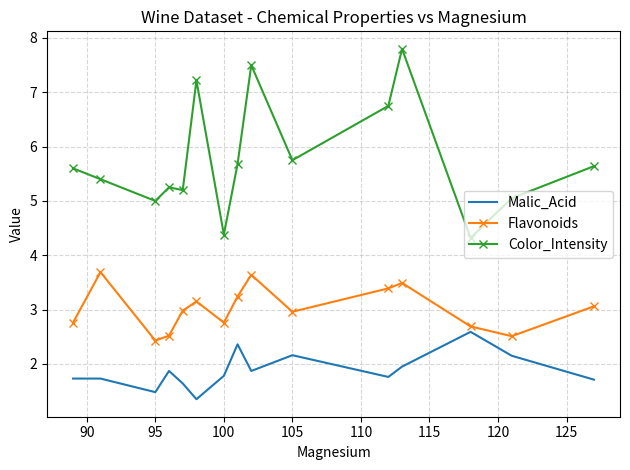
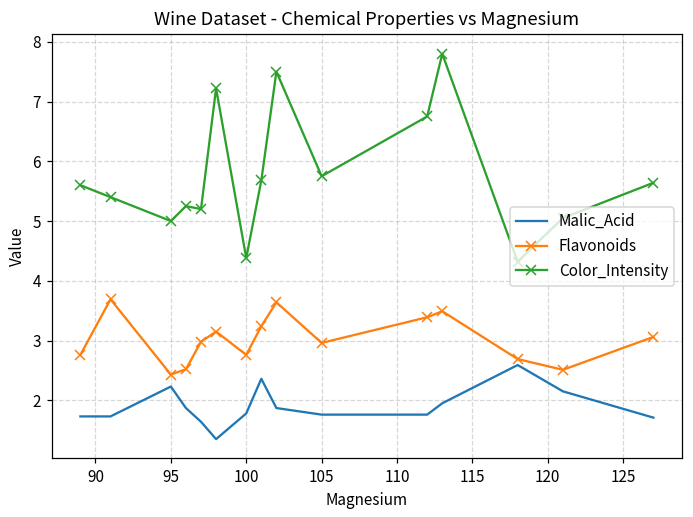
  {
    "Malic_Acid": {
-     "95": 1.5,
+     "95": 2.2,
      "100": 1.8,
-     "105": 2.2
+     "105": 1.8
    },
    "Flavonoids": {
      "95": 2.4,
      "100": 2.8,
      "105": 3.0
    },
    "Color_Intensity": {
      "95": 5.0,
      "100": 4.4,
      "105": 5.8
    }
  }
